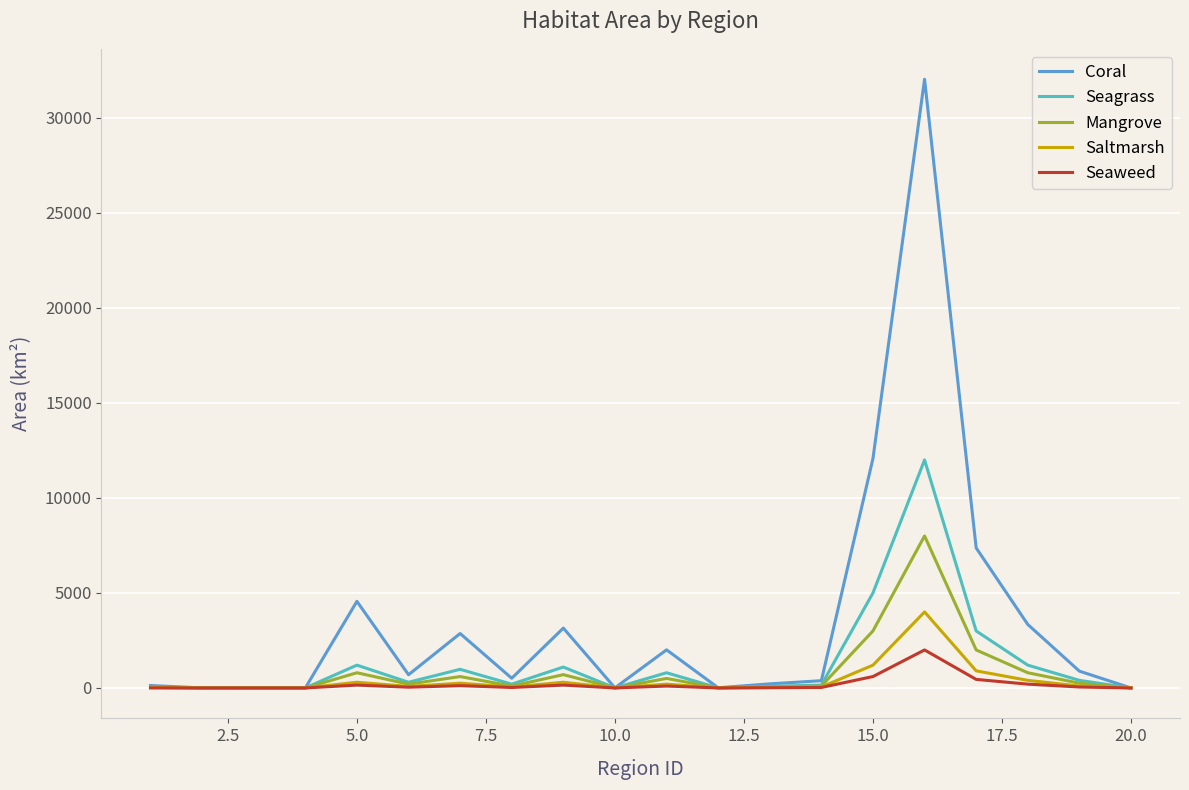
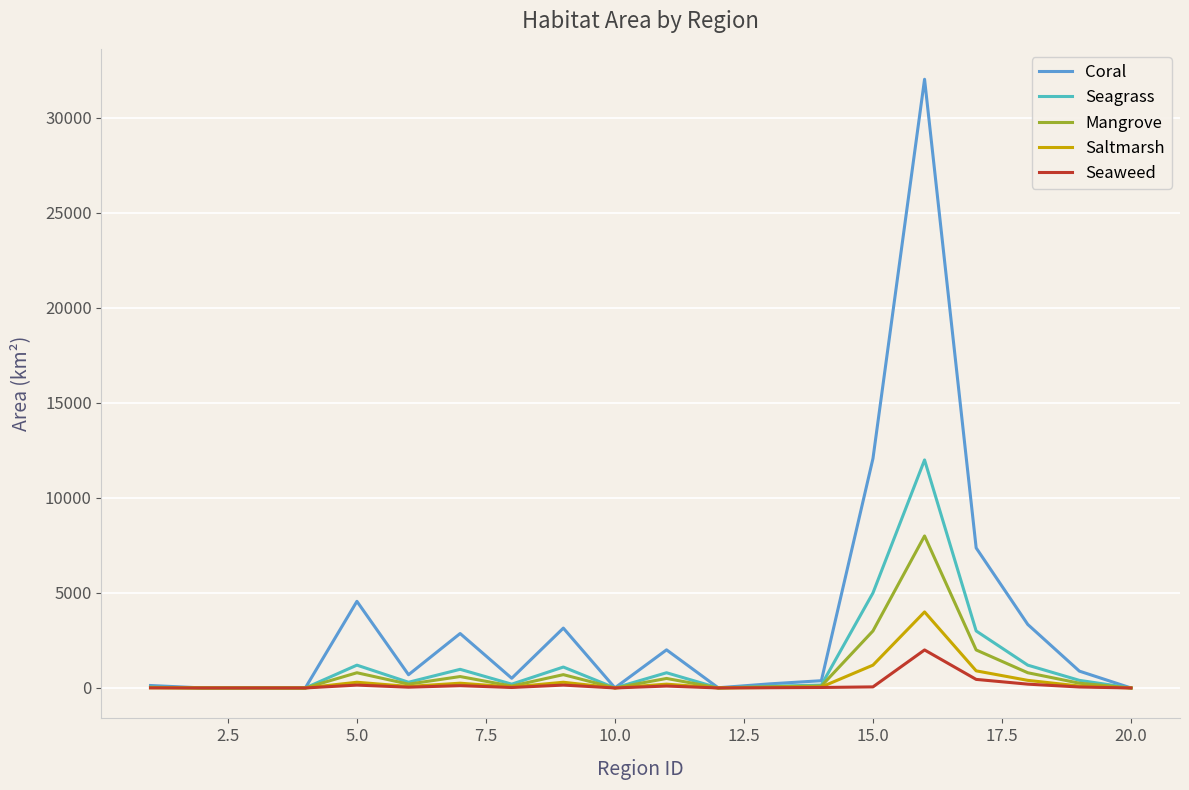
  {
    "Mangrove": {
      "5.0": 800,
      "15.0": 3000
    },
    "Saltmarsh": {
      "5.0": 300,
      "15.0": 1200
    },
    "Seaweed": {
      "5.0": 200,
-     "15.0": 600
+     "15.0": 100
    }
  }
